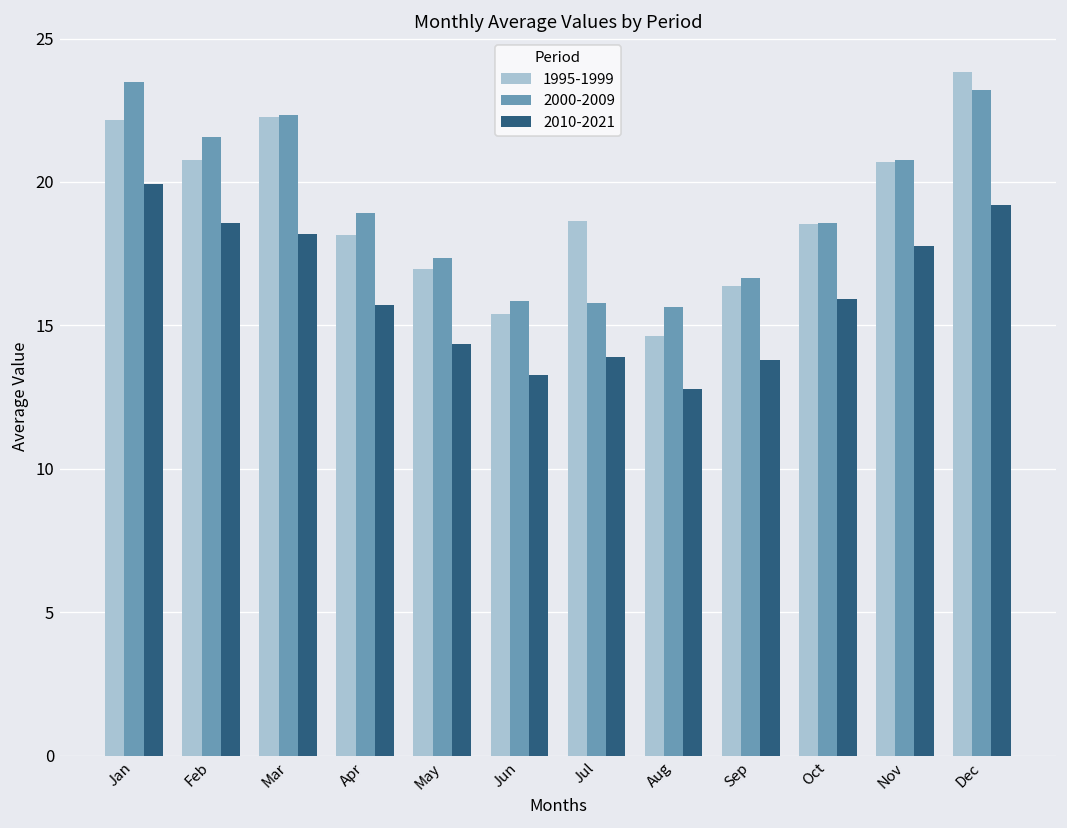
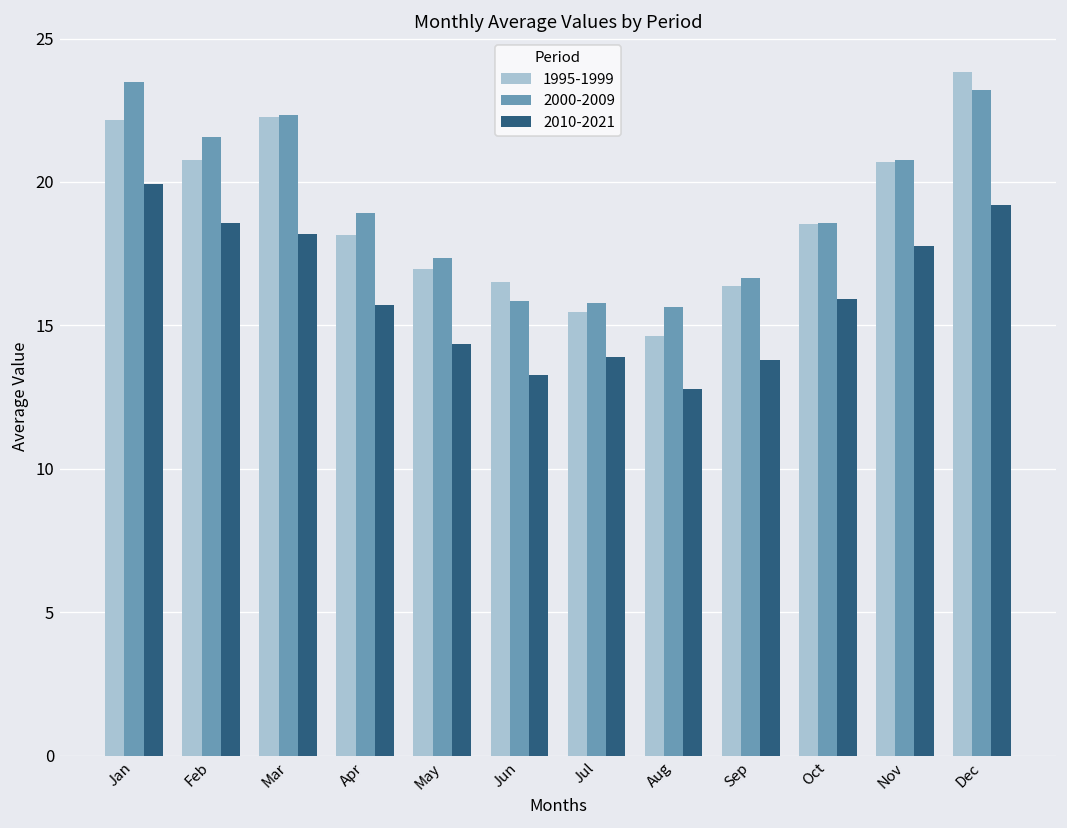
  {
    "1995-1999": {
      "Jan": 22.2,
      "Feb": 20.8,
      "Mar": 22.3,
      "Apr": 18.2,
      "May": 17.0,
-     "Jun": 15.4,
-     "Jul": 18.6,
+     "Jun": 16.5,
+     "Jul": 15.5,
      "Aug": 14.6,
      "Sep": 16.4,
      "Oct": 18.6,
      "Nov": 20.7,
      "Dec": 23.8
    },
    "2000-2009": {
      "Jan": 23.5,
      "Feb": 21.6,
      "Mar": 22.3,
      "Apr": 18.9,
      "May": 17.4,
      "Jun": 15.8,
      "Jul": 15.8,
      "Aug": 15.6,
      "Sep": 16.6,
      "Oct": 18.6,
      "Nov": 20.8,
      "Dec": 23.2
    },
    "2010-2021": {
      "Jan": 19.9,
      "Feb": 18.6,
      "Mar": 18.2,
      "Apr": 15.7,
      "May": 14.4,
      "Jun": 13.3,
      "Jul": 13.9,
      "Aug": 12.8,
      "Sep": 13.8,
      "Oct": 15.9,
      "Nov": 17.8,
      "Dec": 19.2
    }
  }
